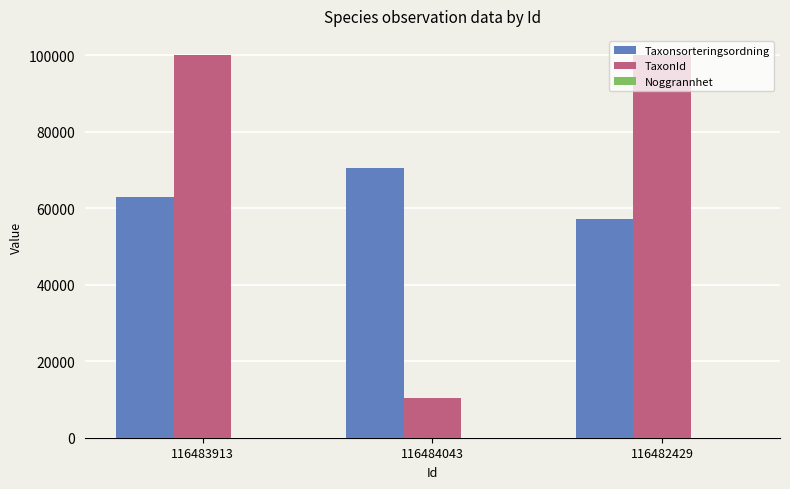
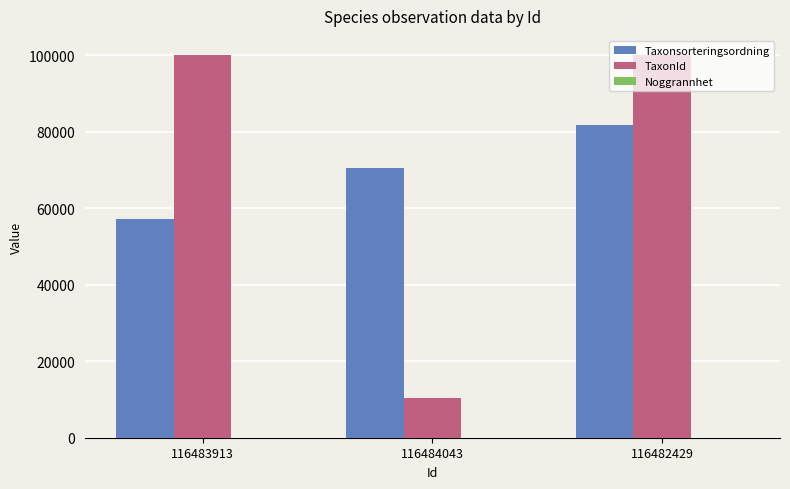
  {
    "Taxonsorteringsordning": {
-     "116483913": 63000,
+     "116483913": 57000,
      "116484043": 71000,
-     "116482429": 57000
+     "116482429": 82000
    },
    "TaxonId": {
      "116483913": 100000,
      "116484043": 11000
    }
  }
